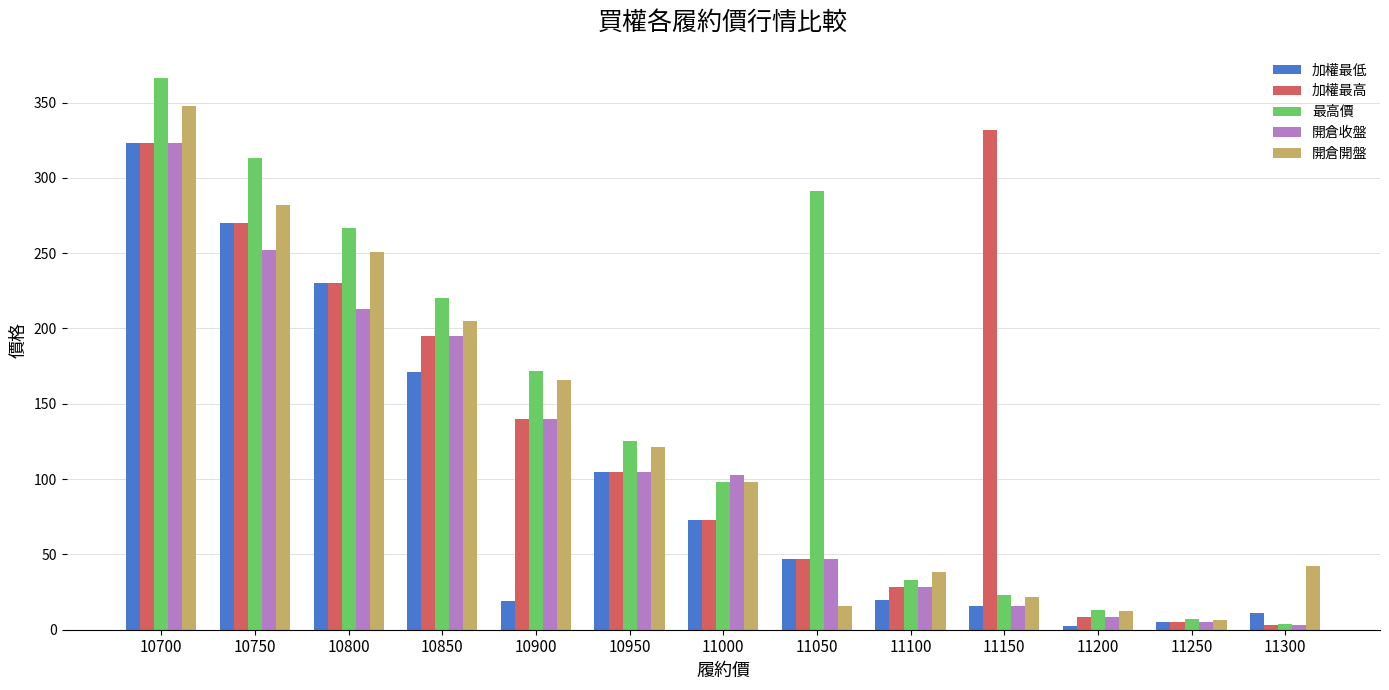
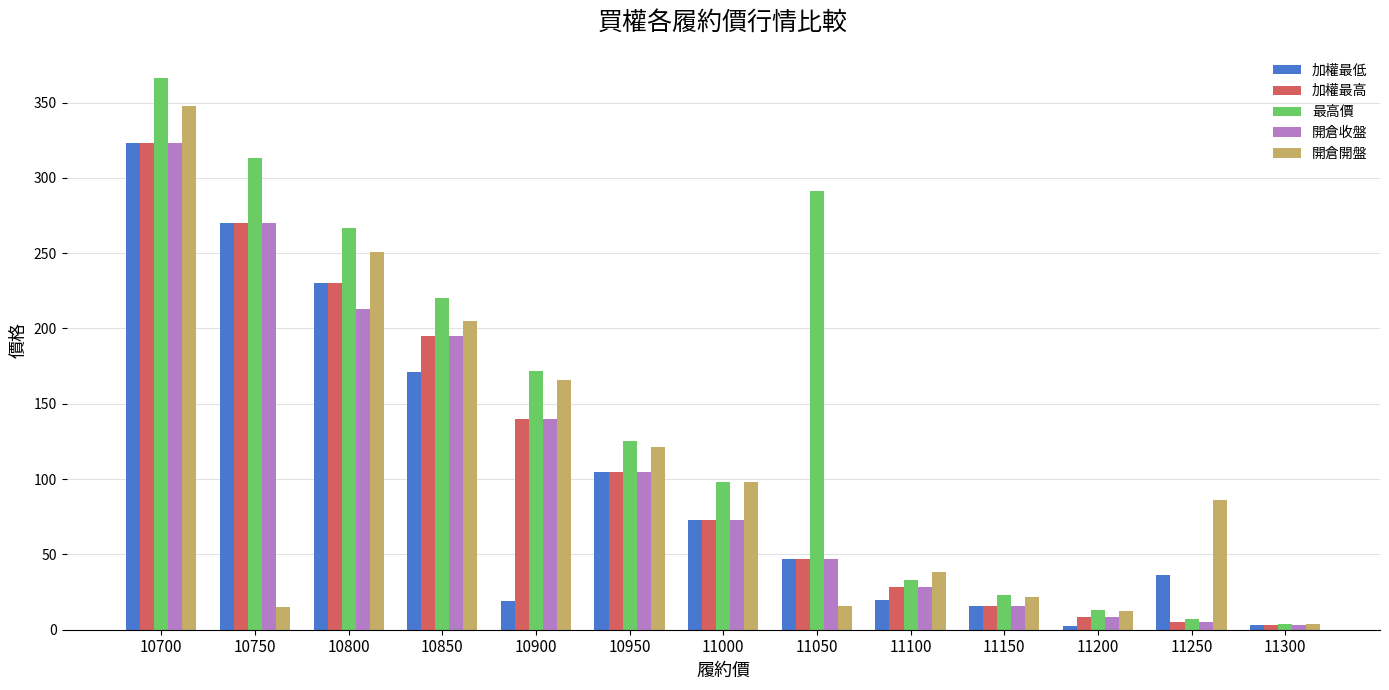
  {
    "加權最低": {
      "10700": 323,
      "10750": 270,
      "10800": 230,
      "10850": 171,
      "10900": 19,
      "10950": 105,
      "11000": 73,
      "11050": 47,
      "11100": 20,
      "11150": 16,
      "11200": 3,
-     "11250": 5,
-     "11300": 11
+     "11250": 36,
+     "11300": 3
    },
    "加權最高": {
      "10700": 323,
      "10750": 270,
      "10800": 230,
      "10850": 195,
      "10900": 140,
      "10950": 105,
      "11000": 73,
      "11050": 47,
      "11100": 29,
-     "11150": 332,
+     "11150": 16,
      "11200": 9,
      "11250": 5,
      "11300": 3
    },
    "最高價": {
      "10700": 366,
      "10750": 313,
      "10800": 267,
      "10850": 220,
      "10900": 172,
      "10950": 125,
      "11000": 98,
      "11050": 291,
      "11100": 33,
      "11150": 23,
      "11200": 13,
      "11250": 7,
      "11300": 4
    },
    "開倉收盤": {
      "10700": 323,
-     "10750": 252,
+     "10750": 270,
      "10800": 213,
      "10850": 195,
      "10900": 140,
      "10950": 105,
-     "11000": 103,
+     "11000": 73,
      "11050": 47,
      "11100": 29,
      "11150": 16,
      "11200": 9,
      "11250": 5,
      "11300": 3
    },
    "開倉開盤": {
      "10700": 348,
-     "10750": 282,
+     "10750": 15,
      "10800": 251,
      "10850": 205,
      "10900": 166,
      "10950": 121,
      "11000": 98,
      "11050": 16,
      "11100": 39,
      "11150": 22,
      "11200": 13,
-     "11250": 7,
-     "11300": 42
+     "11250": 86,
+     "11300": 4
    }
  }
